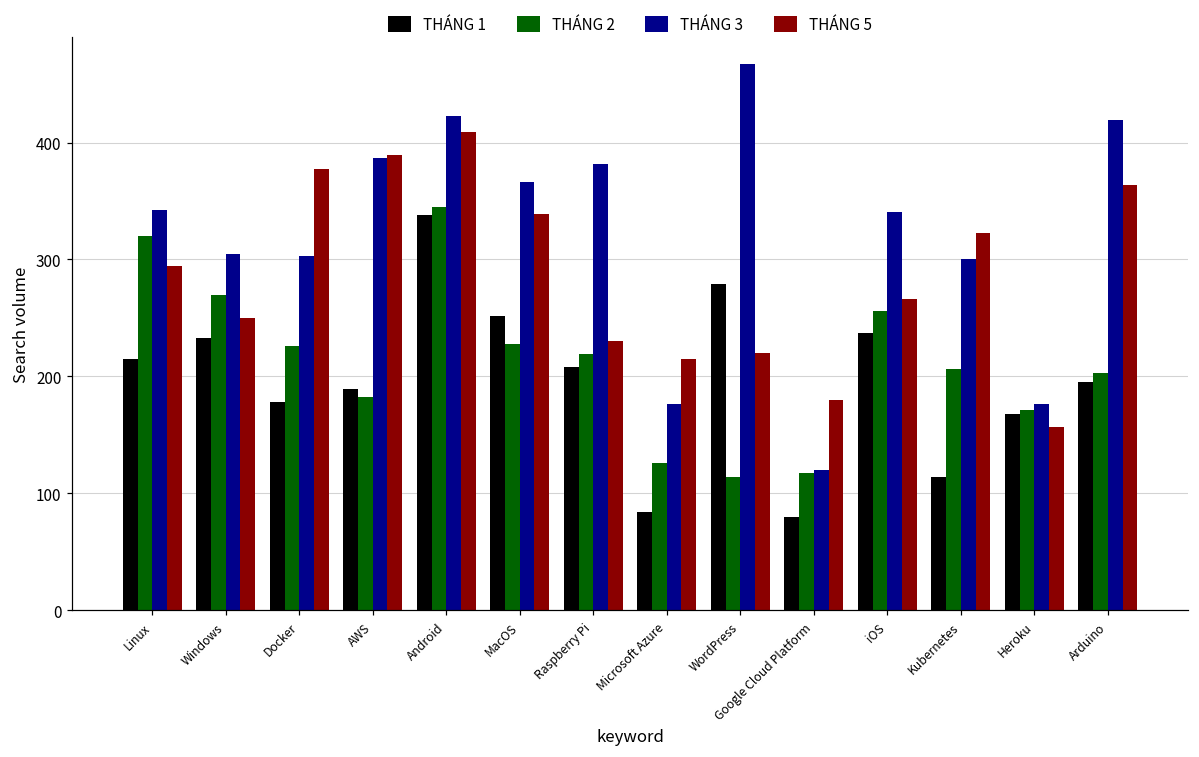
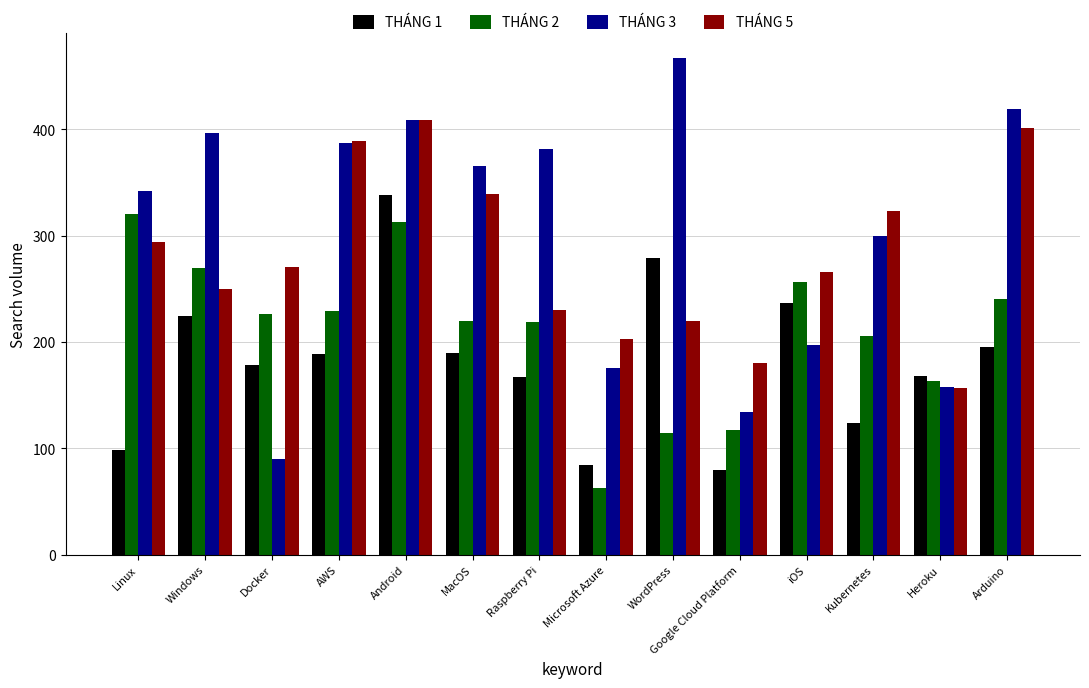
  {
    "THÁNG 1": {
-     "Linux": 215,
-     "Windows": 233,
+     "Linux": 98,
+     "Windows": 224,
      "Docker": 178,
      "AWS": 189,
      "Android": 338,
-     "MacOS": 252,
-     "Raspberry Pi": 208,
+     "MacOS": 190,
+     "Raspberry Pi": 167,
      "Microsoft Azure": 84,
      "WordPress": 279,
      "Google Cloud Platform": 80,
      "iOS": 237,
-     "Kubernetes": 114,
+     "Kubernetes": 124,
      "Heroku": 168,
      "Arduino": 195
    },
    "THÁNG 2": {
      "Linux": 320,
      "Windows": 270,
      "Docker": 226,
-     "AWS": 182,
-     "Android": 345,
-     "MacOS": 228,
+     "AWS": 229,
+     "Android": 313,
+     "MacOS": 220,
      "Raspberry Pi": 219,
-     "Microsoft Azure": 126,
+     "Microsoft Azure": 63,
      "WordPress": 114,
      "Google Cloud Platform": 117,
      "iOS": 256,
      "Kubernetes": 206,
-     "Heroku": 171,
-     "Arduino": 203
+     "Heroku": 163,
+     "Arduino": 240
    },
    "THÁNG 3": {
      "Linux": 342,
-     "Windows": 305,
-     "Docker": 303,
+     "Windows": 397,
+     "Docker": 90,
      "AWS": 387,
-     "Android": 423,
+     "Android": 409,
      "MacOS": 366,
      "Raspberry Pi": 382,
      "Microsoft Azure": 176,
      "WordPress": 467,
-     "Google Cloud Platform": 120,
-     "iOS": 341,
+     "Google Cloud Platform": 134,
+     "iOS": 197,
      "Kubernetes": 300,
-     "Heroku": 176,
+     "Heroku": 158,
      "Arduino": 419
    },
    "THÁNG 5": {
      "Linux": 294,
      "Windows": 250,
-     "Docker": 377,
+     "Docker": 271,
      "AWS": 389,
      "Android": 409,
      "MacOS": 339,
      "Raspberry Pi": 230,
-     "Microsoft Azure": 215,
+     "Microsoft Azure": 203,
      "WordPress": 220,
      "Google Cloud Platform": 180,
      "iOS": 266,
      "Kubernetes": 323,
      "Heroku": 157,
-     "Arduino": 364
+     "Arduino": 401
    }
  }
